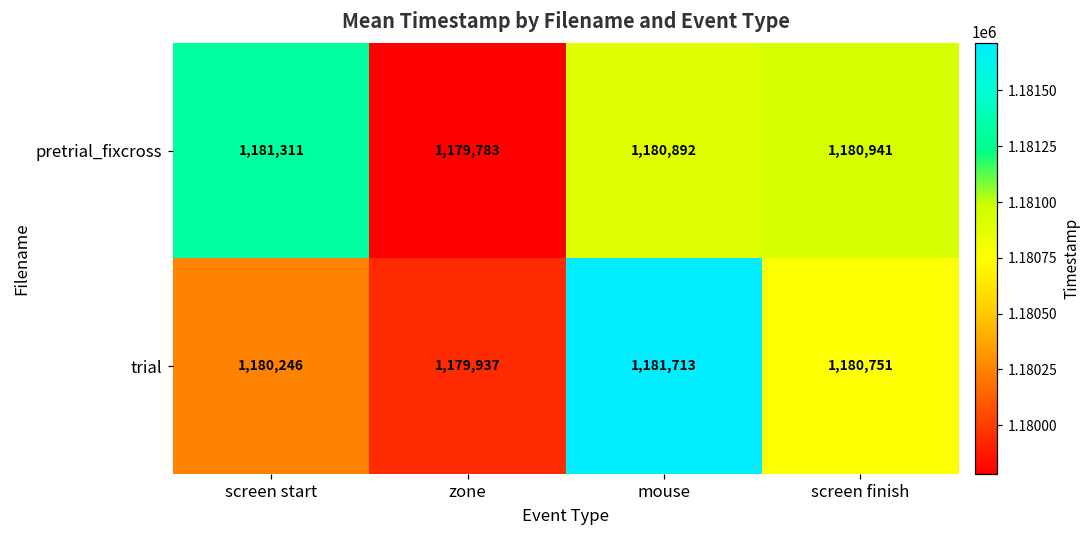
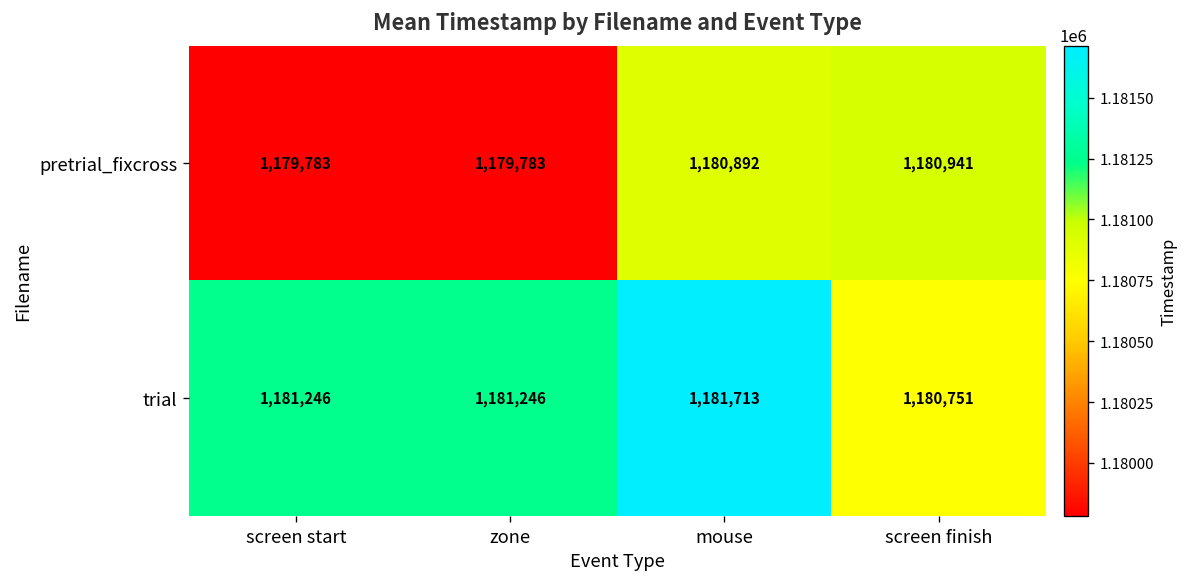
  {
    "pretrial_fixcross": {
-     "screen start": "1,181,311",
+     "screen start": "1,179,783",
      "zone": "1,179,783",
      "mouse": "1,180,892",
      "screen finish": "1,180,941"
    },
    "trial": {
-     "screen start": "1,180,246",
-     "zone": "1,179,937",
+     "screen start": "1,181,246",
+     "zone": "1,181,246",
      "mouse": "1,181,713",
      "screen finish": "1,180,751"
    }
  }
